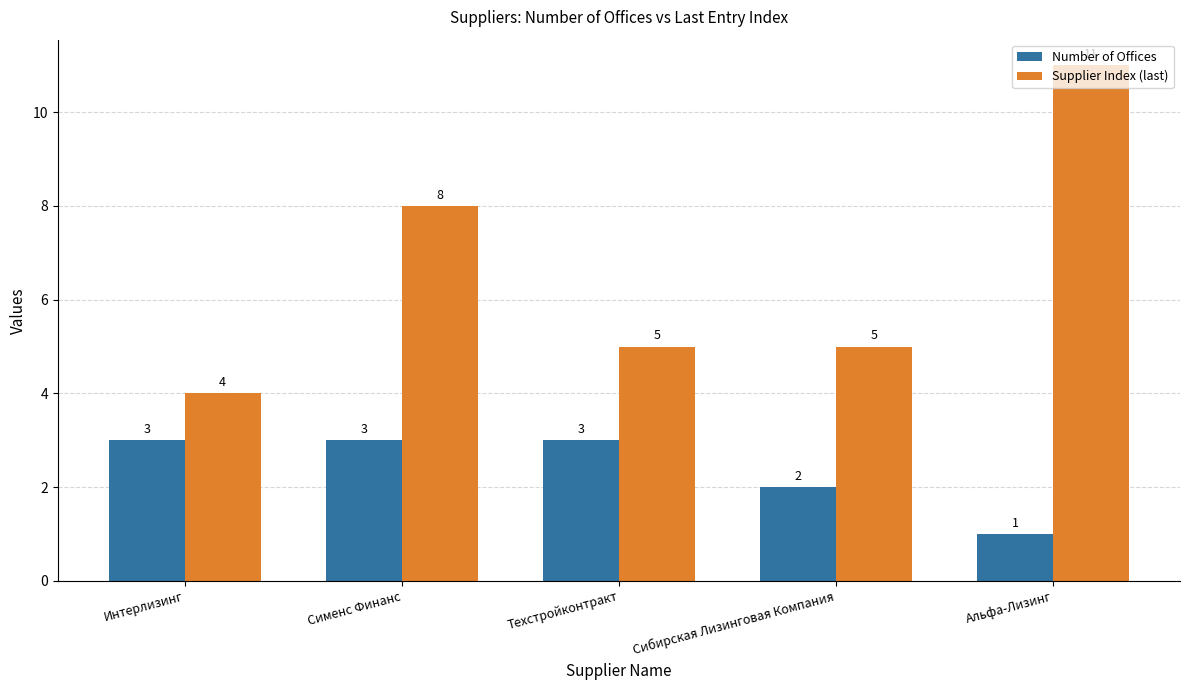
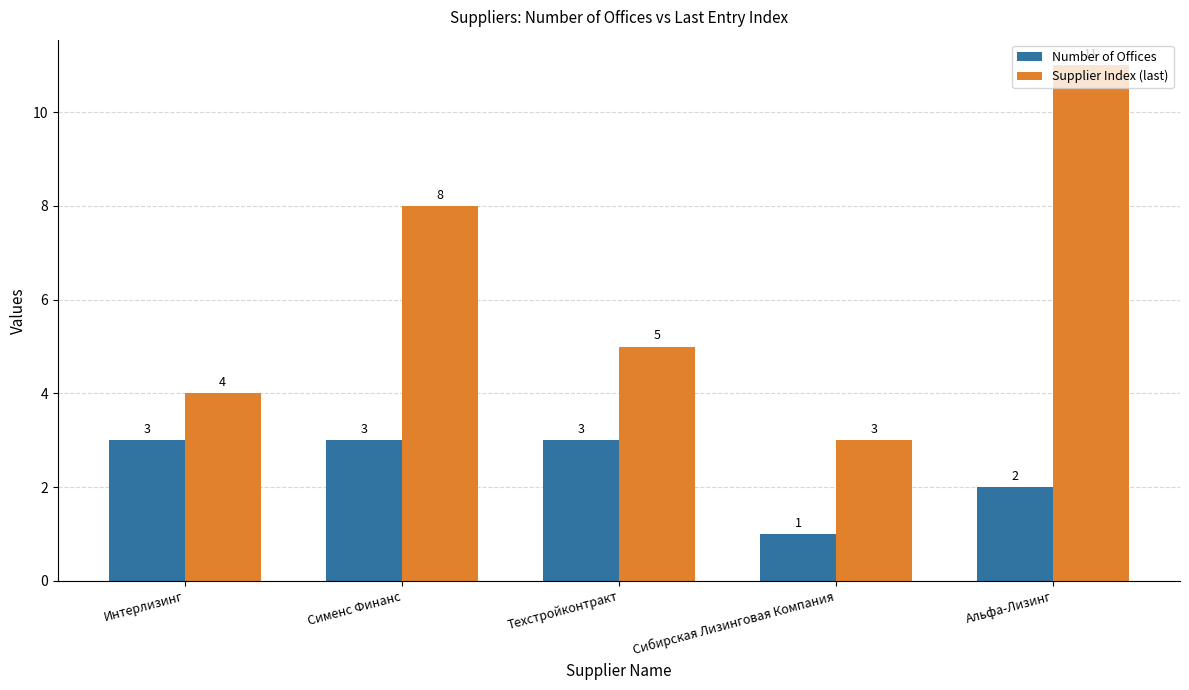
  {
    "Number of Offices": {
      "Интерлизинг": 3,
      "Сименс Финанс": 3,
      "Техстройконтракт": 3,
-     "Сибирская Лизинговая Компания": 2,
-     "Альфа-Лизинг": 1
+     "Сибирская Лизинговая Компания": 1,
+     "Альфа-Лизинг": 2
    },
    "Supplier Index (last)": {
      "Интерлизинг": 4,
      "Сименс Финанс": 8,
      "Техстройконтракт": 5,
-     "Сибирская Лизинговая Компания": 5
+     "Сибирская Лизинговая Компания": 3
    }
  }
